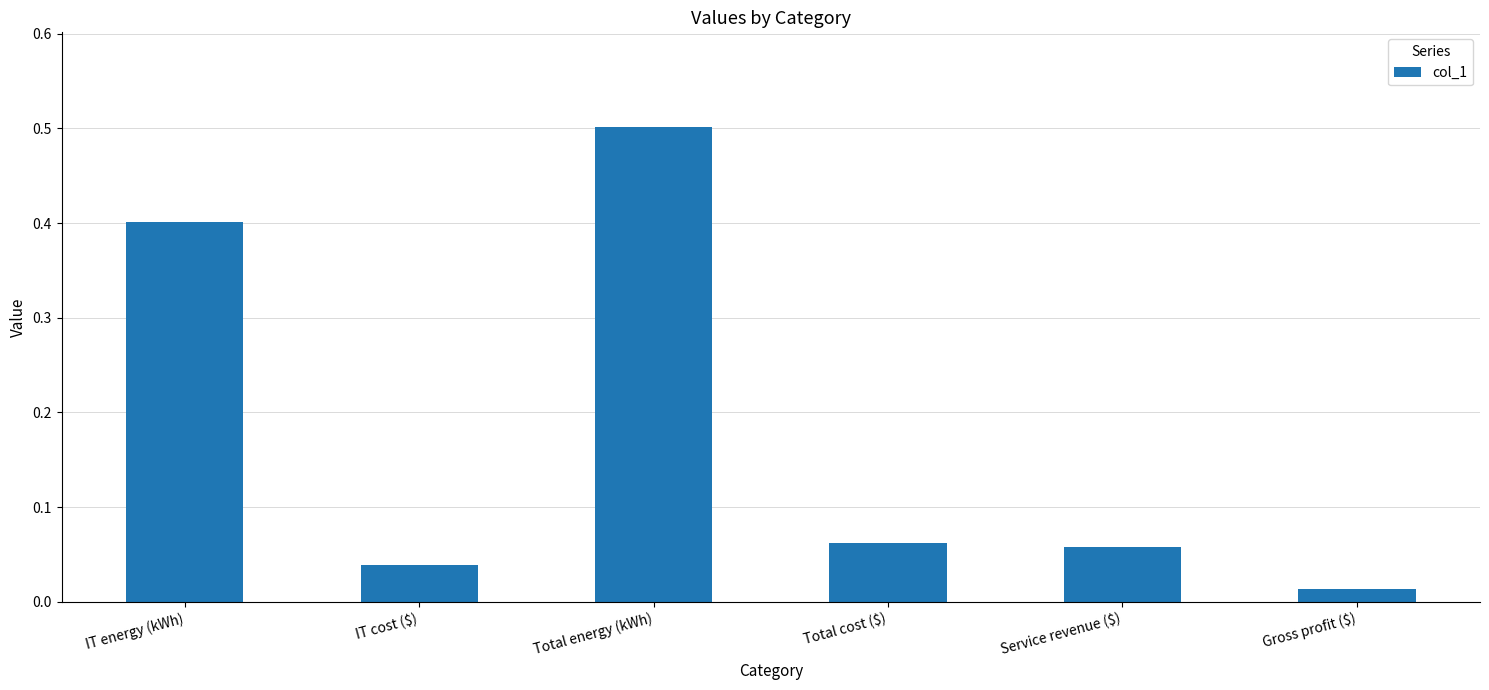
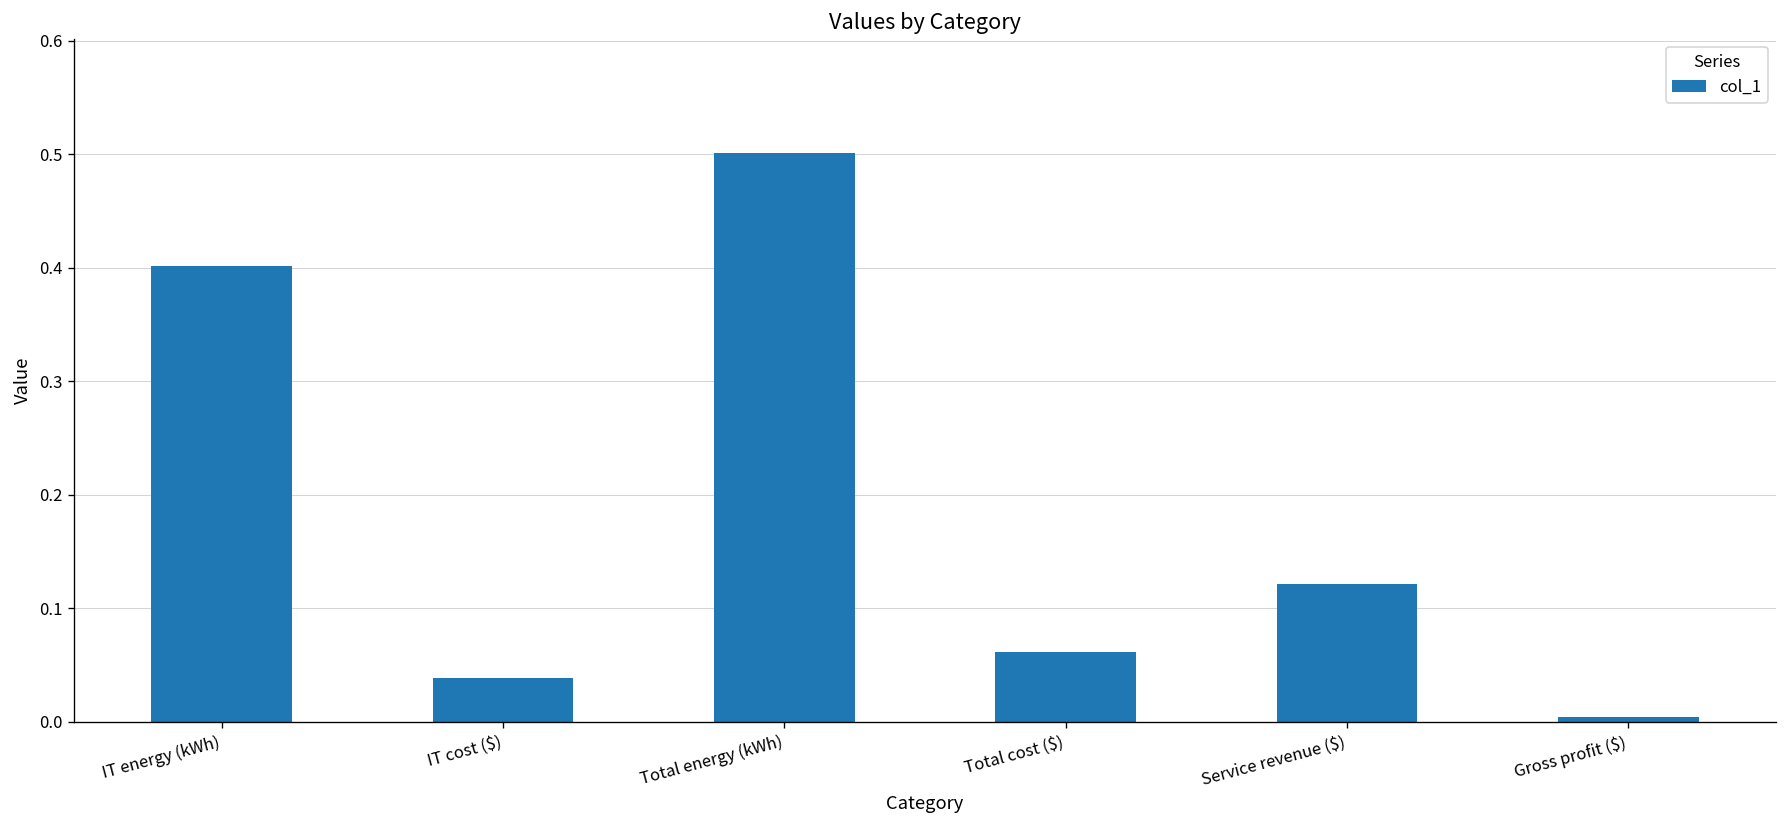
  {
    "IT energy (kWh)": 0.40,
    "IT cost ($)": 0.04,
    "Total energy (kWh)": 0.50,
    "Total cost ($)": 0.06,
-   "Service revenue ($)": 0.06,
-   "Gross profit ($)": 0.01
+   "Service revenue ($)": 0.12,
+   "Gross profit ($)": 0.00
  }
